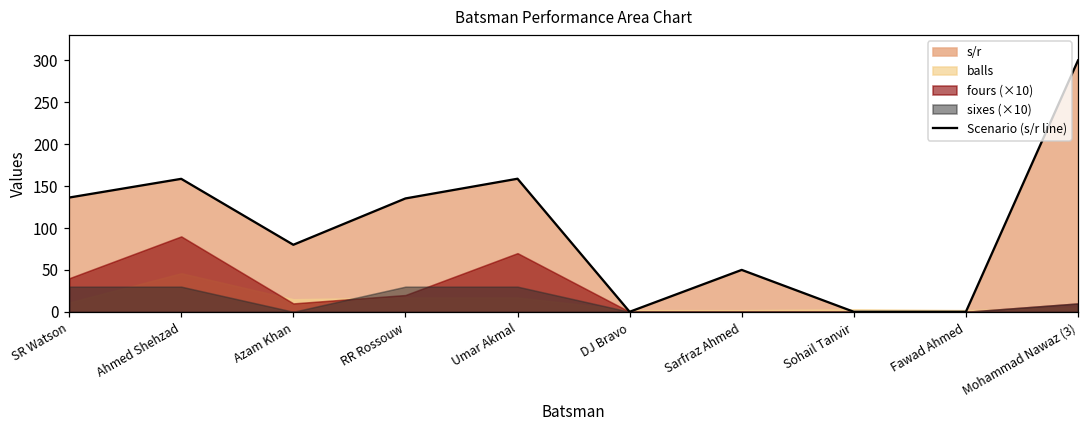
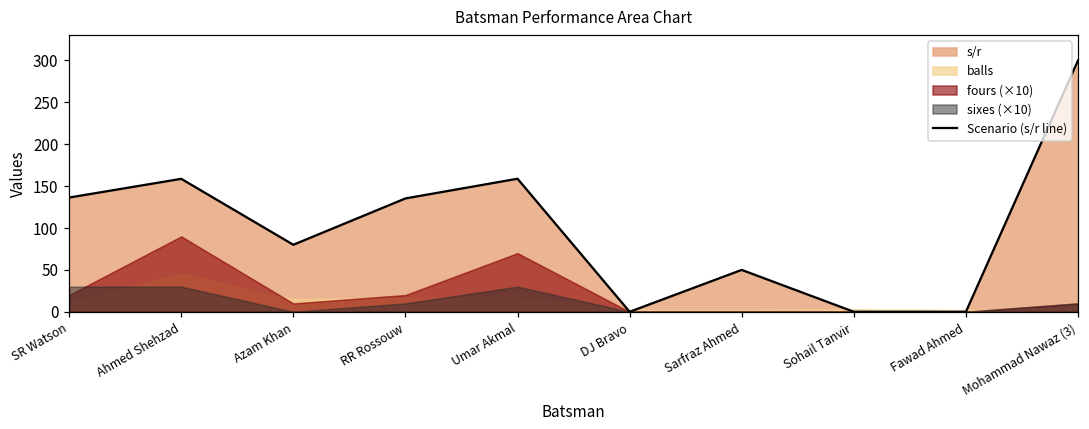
  {
    "fours (×10)": {
-     "SR Watson": 40,
+     "SR Watson": 20,
      "Ahmed Shehzad": 90,
      "Azam Khan": 10,
      "Umar Akmal": 70
    },
    "sixes (×10)": {
      "SR Watson": 30,
      "Ahmed Shehzad": 30,
      "Azam Khan": 0,
-     "RR Rossouw": 30,
+     "RR Rossouw": 10,
      "Umar Akmal": 30
    }
  }
